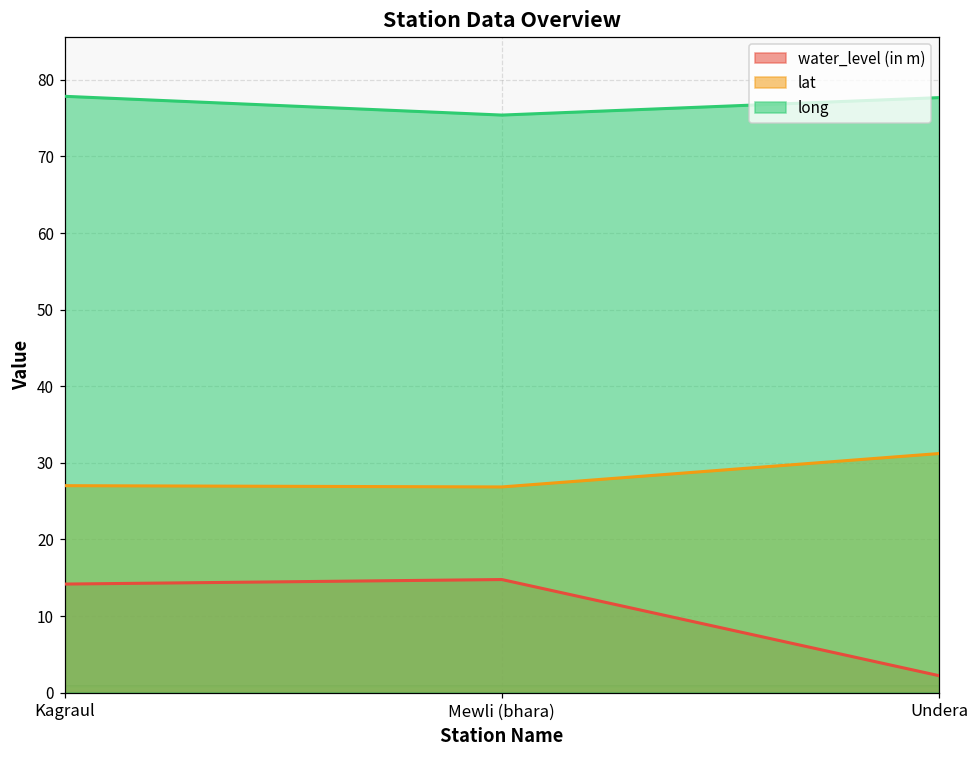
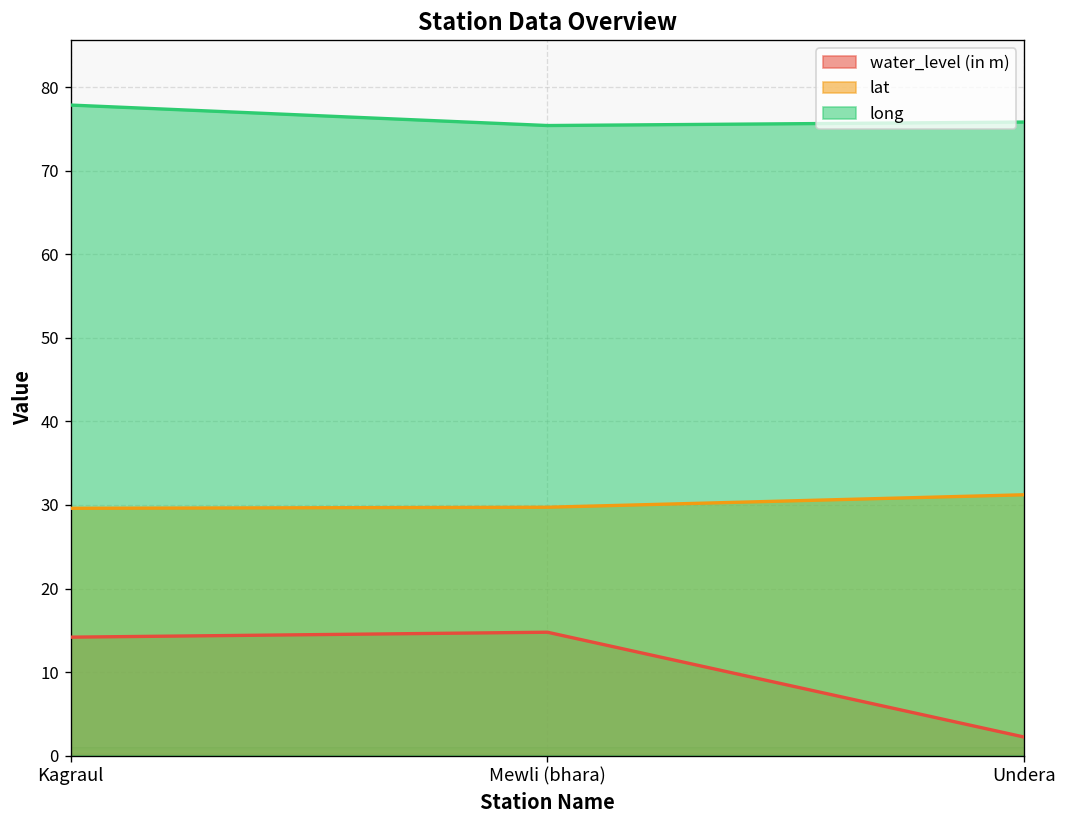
  {
    "water_level (in m)": {
      "Kagraul": 14,
      "Mewli (bhara)": 15,
      "Undera": 2
    },
    "lat": {
-     "Kagraul": 27,
-     "Mewli (bhara)": 27,
+     "Kagraul": 30,
+     "Mewli (bhara)": 30,
      "Undera": 31
    },
    "long": {
      "Kagraul": 78,
      "Mewli (bhara)": 75,
-     "Undera": 78
+     "Undera": 76
    }
  }
